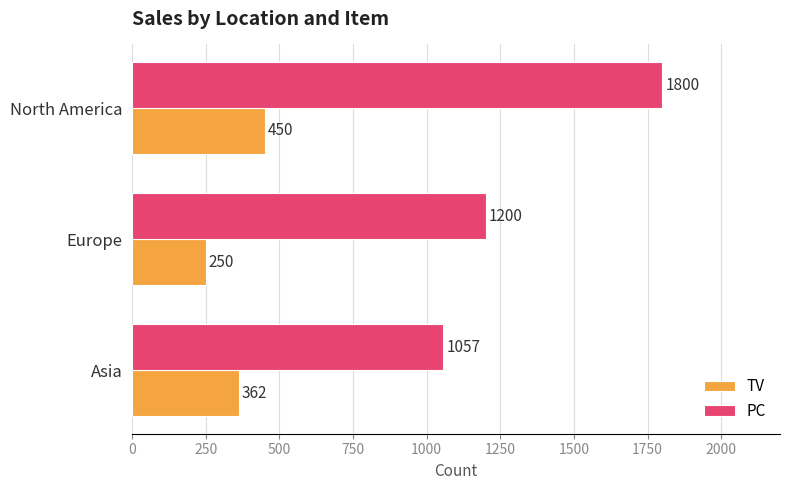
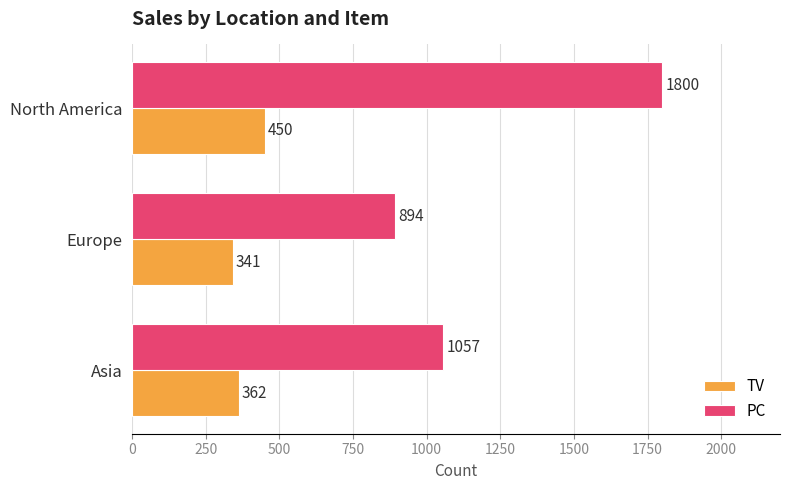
  {
    "TV": {
      "North America": 450,
-     "Europe": 250,
+     "Europe": 341,
      "Asia": 362
    },
    "PC": {
      "North America": 1800,
-     "Europe": 1200,
+     "Europe": 894,
      "Asia": 1057
    }
  }
